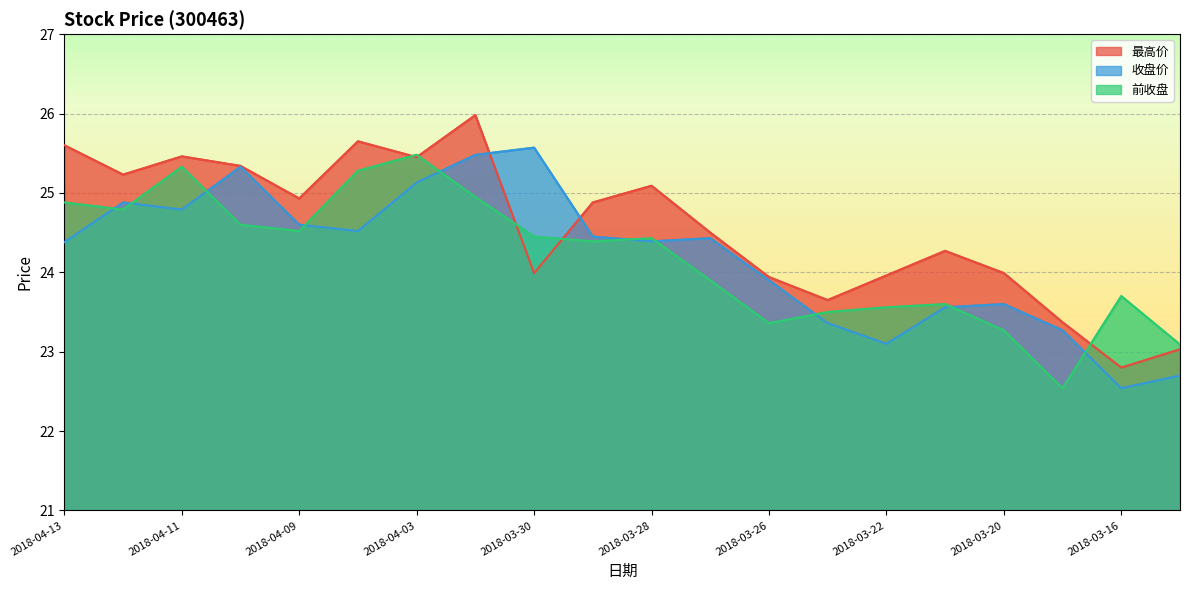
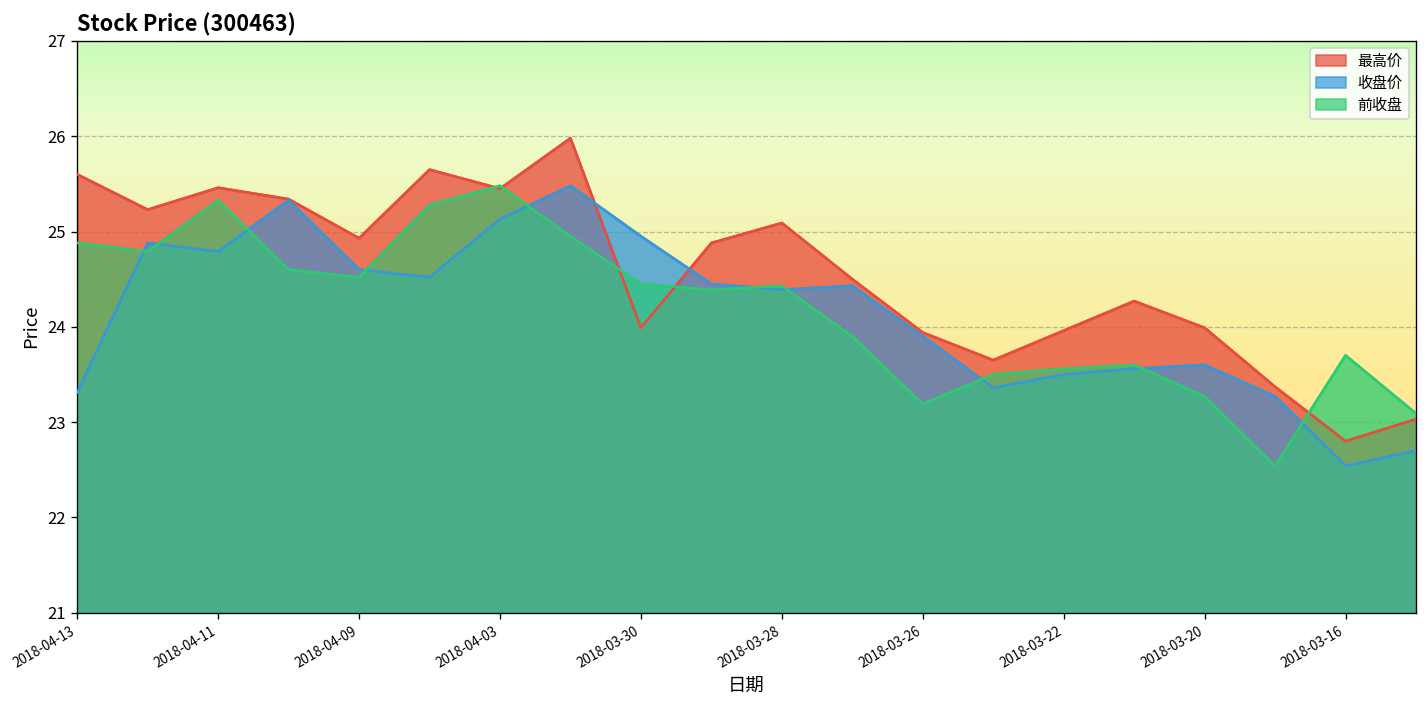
  {
    "最高价": {
      "2018-04-13": 25.6,
      "2018-04-11": 25.5,
      "2018-04-09": 24.9,
      "2018-03-30": 24.0,
      "2018-03-28": 25.1,
      "2018-03-26": 23.9,
      "2018-03-22": 24.0,
      "2018-03-20": 24.0,
      "2018-03-16": 22.8
    },
    "收盘价": {
-     "2018-04-13": 24.4,
+     "2018-04-13": 23.3,
      "2018-04-11": 24.8,
      "2018-04-09": 24.6,
      "2018-04-03": 25.1,
-     "2018-03-30": 25.6,
+     "2018-03-30": 25.0,
      "2018-03-28": 24.4,
      "2018-03-26": 23.9,
-     "2018-03-22": 23.1,
+     "2018-03-22": 23.5,
      "2018-03-20": 23.6,
      "2018-03-16": 22.5
    },
    "前收盘": {
      "2018-04-13": 24.9,
      "2018-04-11": 25.3,
      "2018-04-09": 24.5,
      "2018-03-30": 24.5,
      "2018-03-28": 24.4,
-     "2018-03-26": 23.4,
+     "2018-03-26": 23.2,
      "2018-03-22": 23.6,
      "2018-03-20": 23.3,
      "2018-03-16": 23.7
    }
  }
